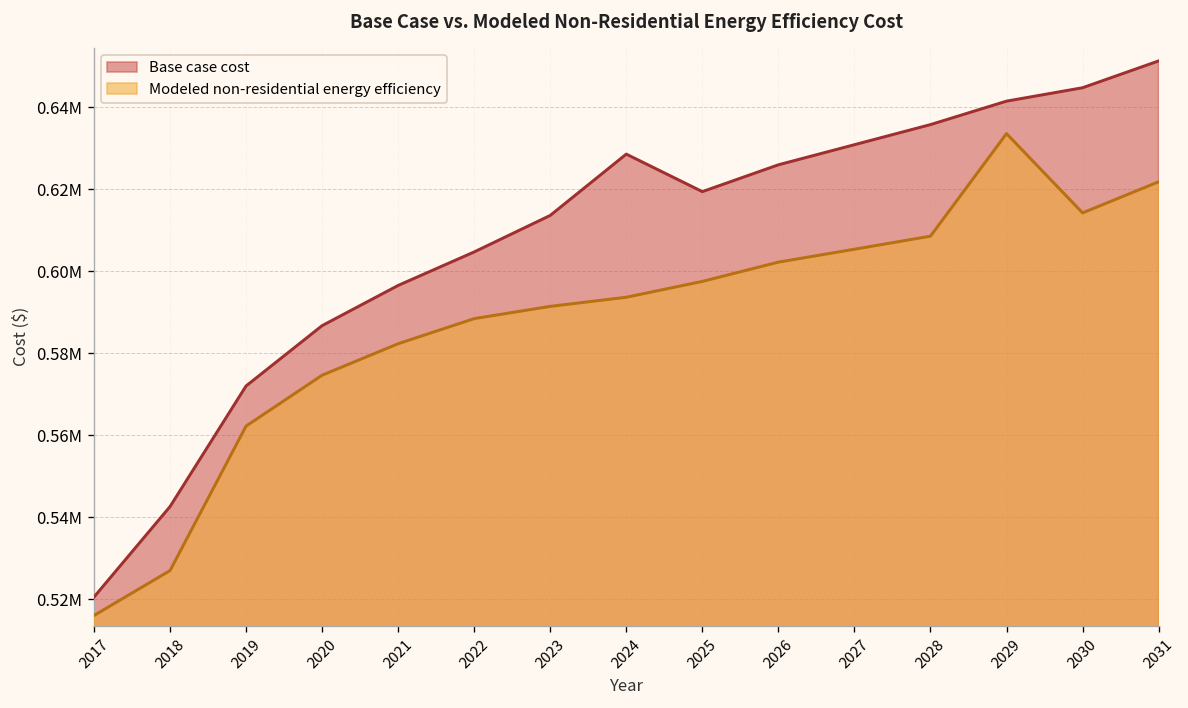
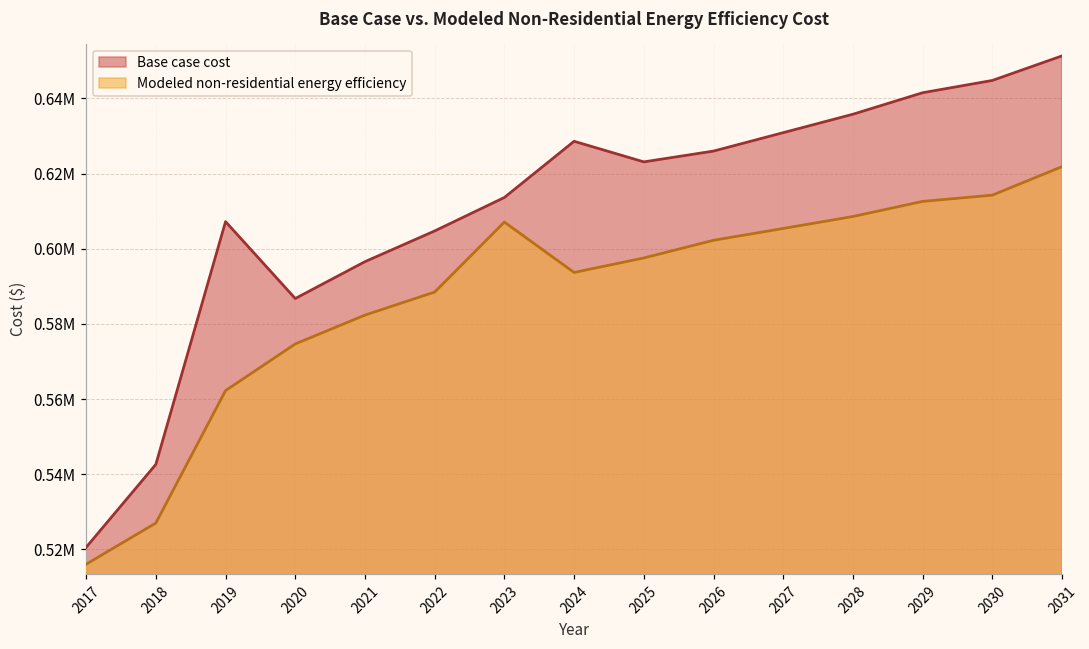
  {
    "Base case cost": {
      "2017": 521000,
      "2018": 543000,
-     "2019": 572000,
+     "2019": 607000,
      "2020": 587000,
      "2021": 597000,
      "2022": 605000,
      "2023": 614000,
      "2024": 629000,
-     "2025": 619000,
+     "2025": 623000,
      "2026": 626000,
      "2027": 631000,
      "2028": 636000,
      "2029": 642000,
      "2030": 645000,
      "2031": 651000
    },
    "Modeled non-residential energy efficiency": {
      "2017": 516000,
      "2018": 527000,
      "2019": 562000,
      "2020": 575000,
      "2021": 582000,
      "2022": 588000,
-     "2023": 591000,
+     "2023": 607000,
      "2024": 594000,
      "2025": 598000,
      "2026": 602000,
      "2027": 605000,
      "2028": 609000,
-     "2029": 634000,
+     "2029": 613000,
      "2030": 614000,
      "2031": 622000
    }
  }
